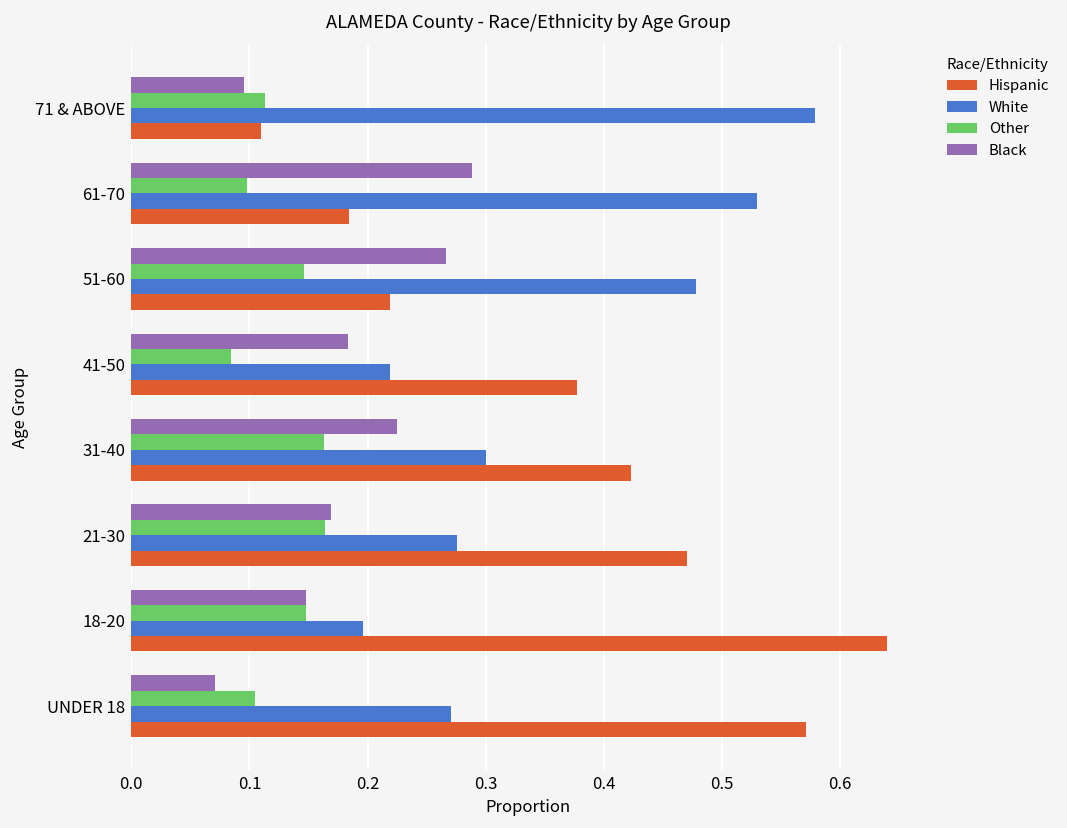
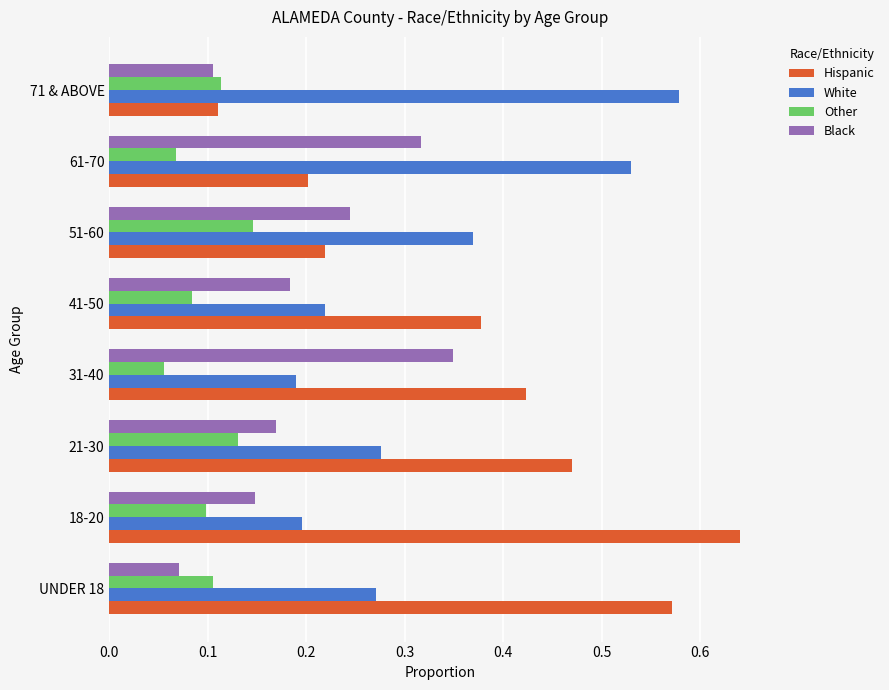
  {
    "Hispanic": {
      "71 & ABOVE": 0.11,
-     "61-70": 0.18,
+     "61-70": 0.20,
      "51-60": 0.22,
      "41-50": 0.38,
      "31-40": 0.42,
      "21-30": 0.47,
      "18-20": 0.64,
      "UNDER 18": 0.57
    },
    "White": {
      "71 & ABOVE": 0.58,
      "61-70": 0.53,
-     "51-60": 0.48,
+     "51-60": 0.37,
      "41-50": 0.22,
-     "31-40": 0.30,
+     "31-40": 0.19,
      "21-30": 0.28,
      "18-20": 0.20,
      "UNDER 18": 0.27
    },
    "Other": {
      "71 & ABOVE": 0.11,
-     "61-70": 0.10,
+     "61-70": 0.07,
      "51-60": 0.15,
      "41-50": 0.08,
-     "31-40": 0.16,
-     "21-30": 0.16,
-     "18-20": 0.15,
+     "31-40": 0.06,
+     "21-30": 0.13,
+     "18-20": 0.10,
      "UNDER 18": 0.11
    },
    "Black": {
-     "71 & ABOVE": 0.10,
-     "61-70": 0.29,
-     "51-60": 0.27,
+     "71 & ABOVE": 0.11,
+     "61-70": 0.32,
+     "51-60": 0.24,
      "41-50": 0.18,
-     "31-40": 0.23,
+     "31-40": 0.35,
      "21-30": 0.17,
      "18-20": 0.15,
      "UNDER 18": 0.07
    }
  }
